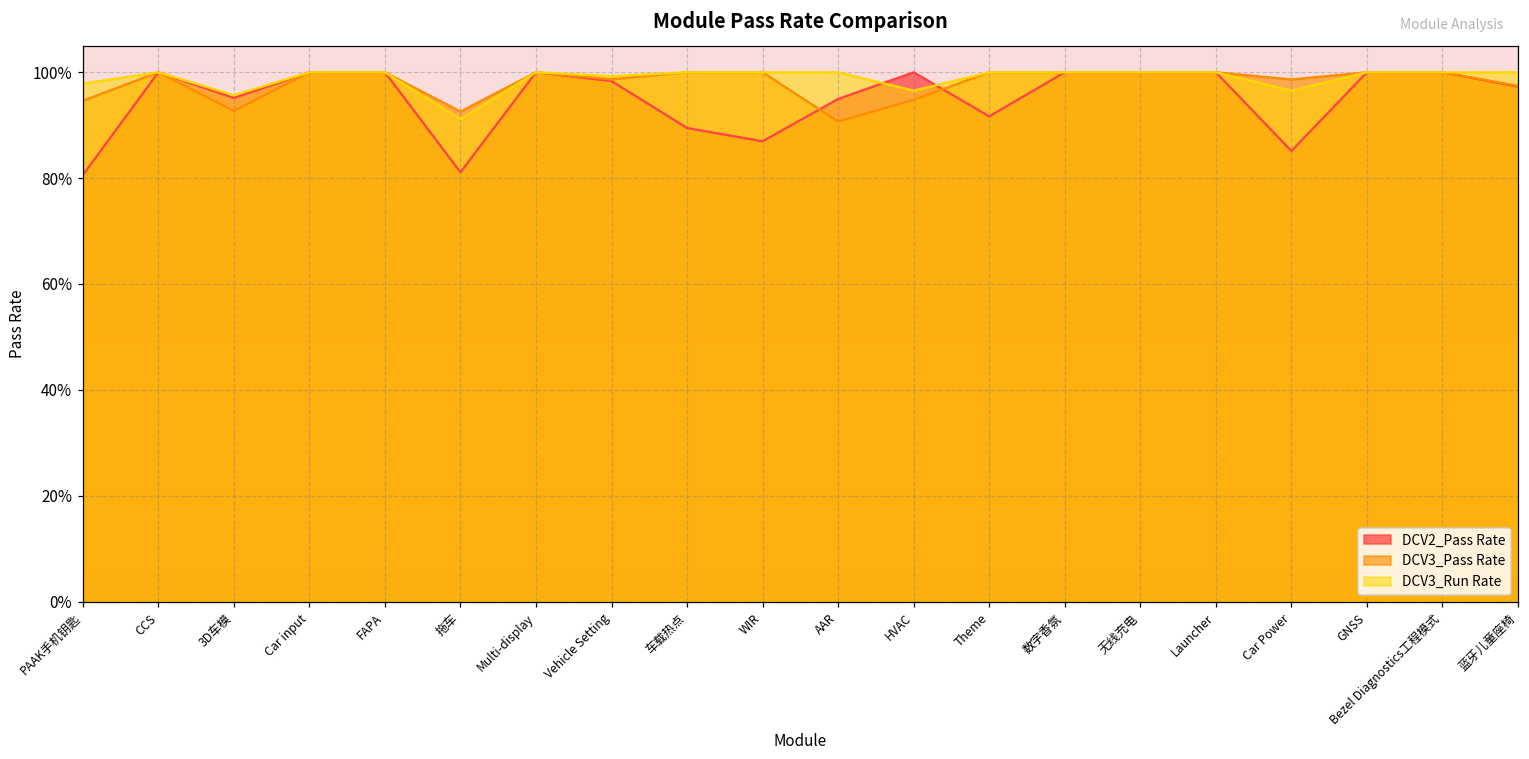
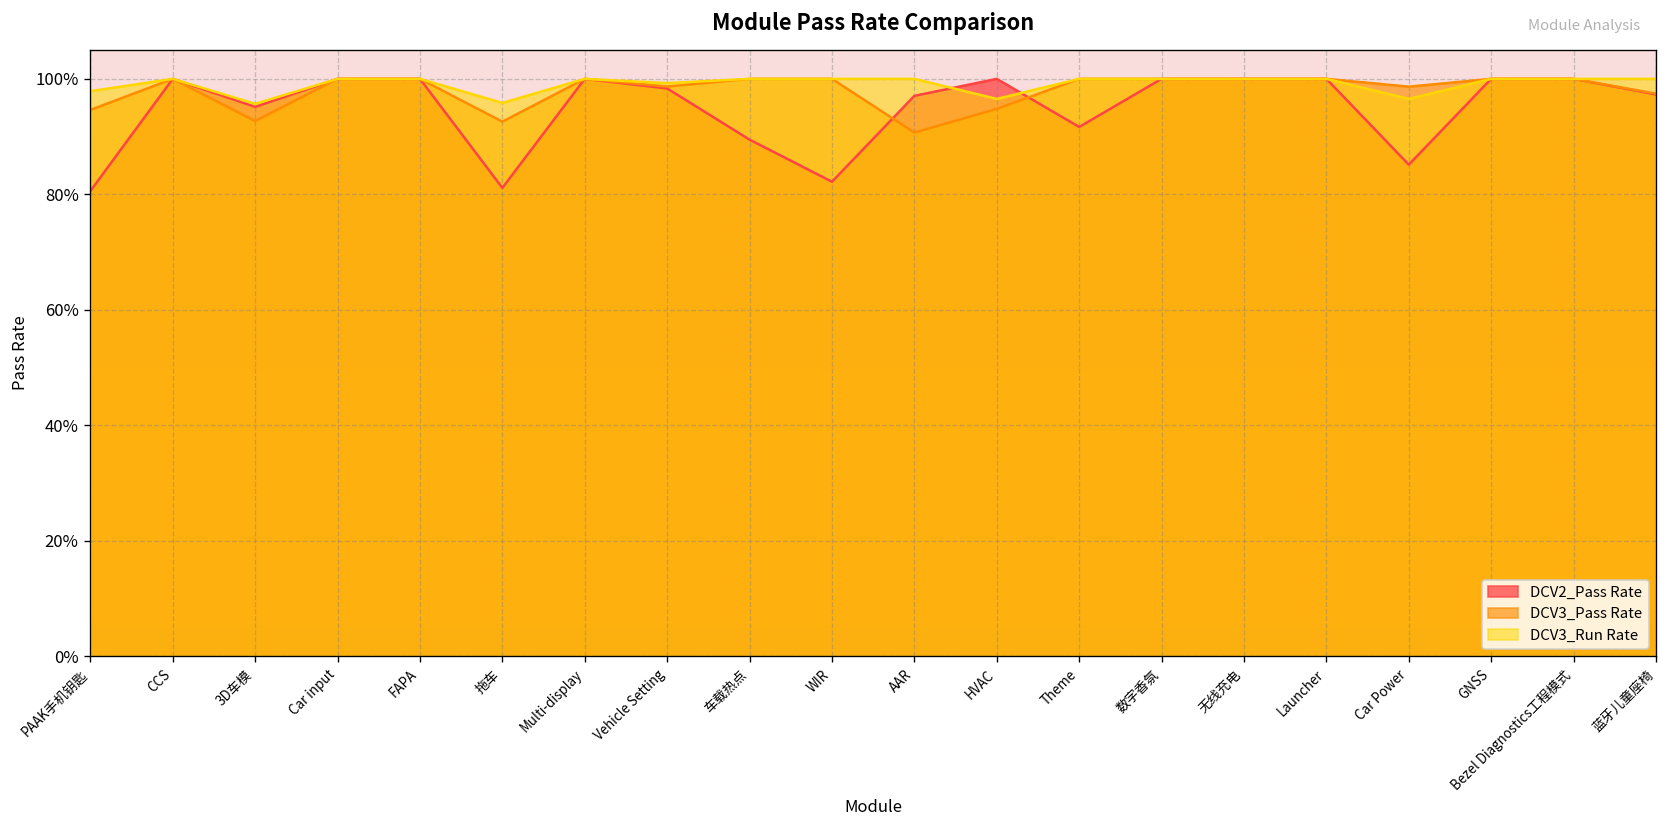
  {
    "DCV2_Pass Rate": {
      "PAAK手机钥匙": "81%",
      "3D车模": "95%",
      "拖车": "81%",
      "车载热点": "89%",
-     "WIR": "87%",
-     "AAR": "95%",
+     "WIR": "82%",
+     "AAR": "97%",
      "HVAC": "100%",
      "Theme": "92%",
      "Car Power": "85%"
    },
    "DCV3_Pass Rate": {
      "PAAK手机钥匙": "95%",
      "3D车模": "93%",
      "拖车": "93%",
      "AAR": "91%",
      "HVAC": "95%",
      "Car Power": "99%"
    },
    "DCV3_Run Rate": {
      "PAAK手机钥匙": "98%",
      "3D车模": "96%",
-     "拖车": "91%",
+     "拖车": "96%",
      "Vehicle Setting": "99%",
      "AAR": "100%",
      "HVAC": "97%",
      "Car Power": "97%",
      "蓝牙儿童座椅": "100%"
    }
  }
